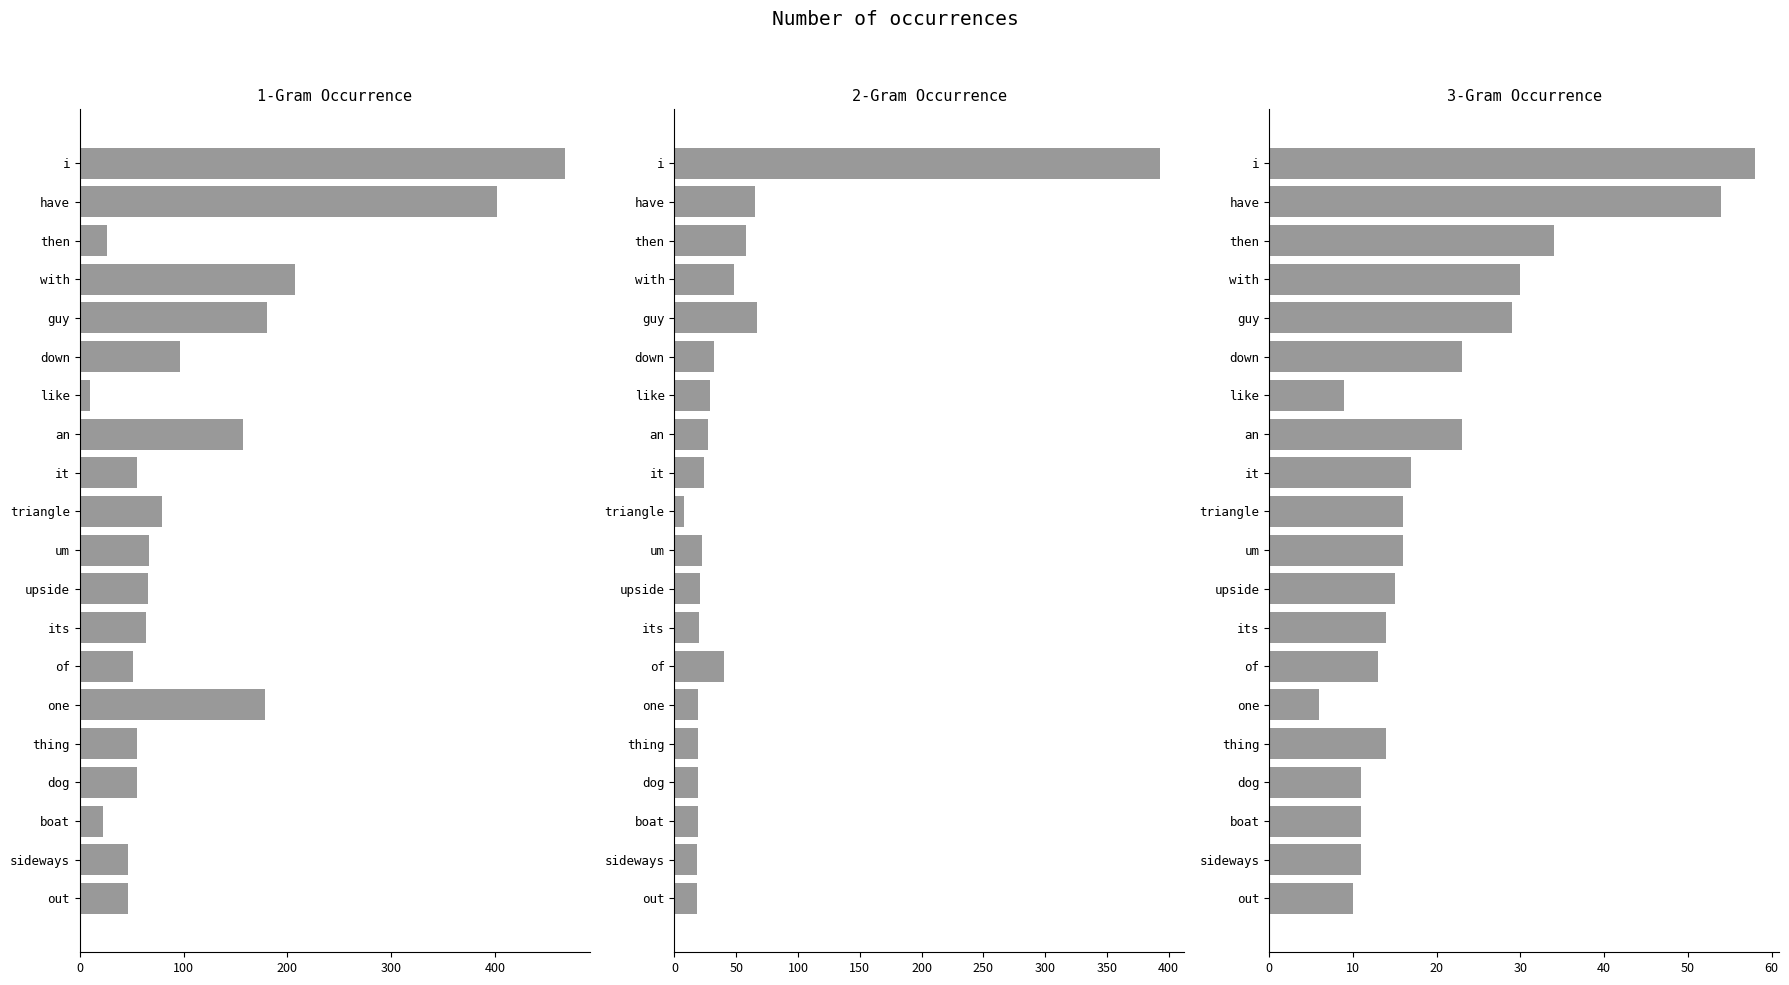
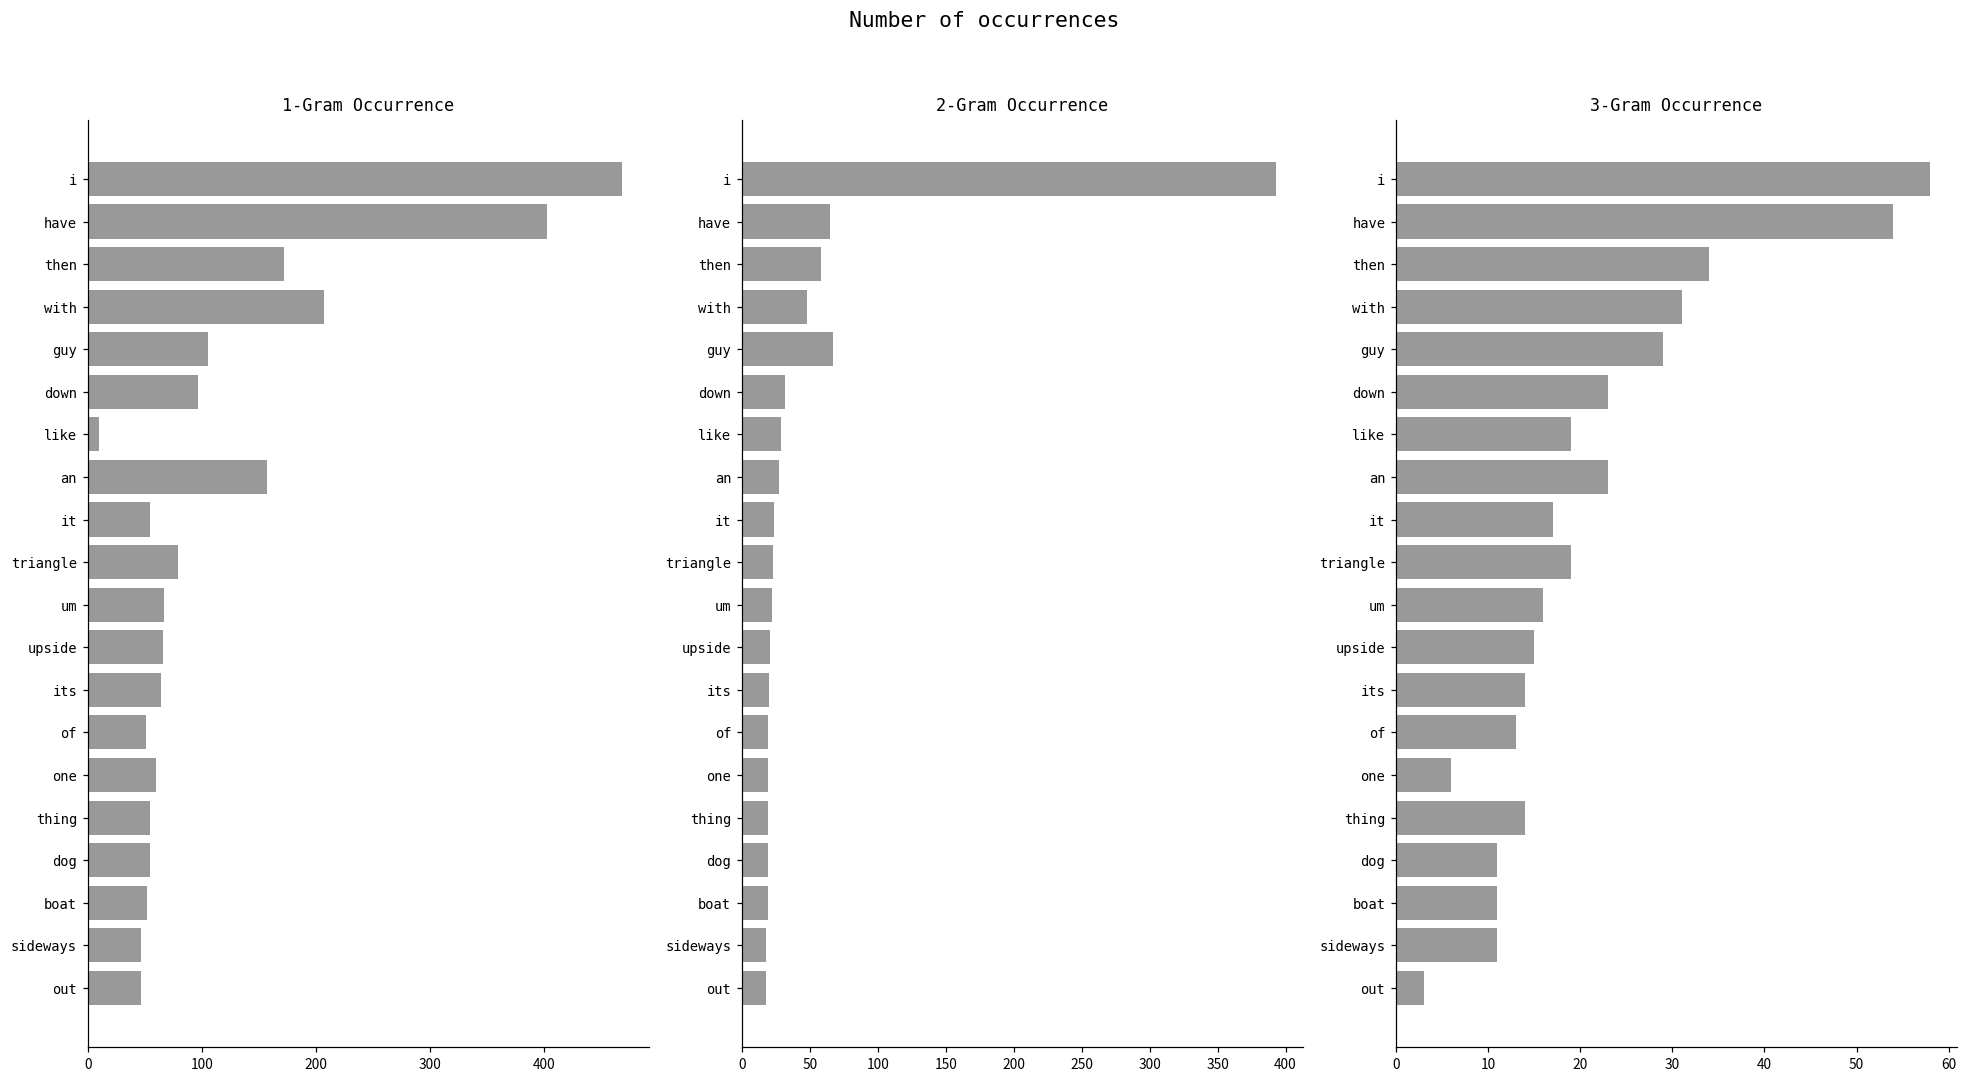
  {
    "1-Gram Occurrence": {
      "i": 468,
      "have": 402,
-     "then": 26,
+     "then": 172,
      "with": 207,
-     "guy": 180,
+     "guy": 105,
      "down": 97,
      "like": 10,
      "an": 157,
      "it": 55,
      "triangle": 79,
      "um": 67,
      "upside": 66,
      "its": 64,
      "of": 51,
-     "one": 179,
+     "one": 60,
      "thing": 55,
      "dog": 55,
-     "boat": 22,
+     "boat": 52,
      "sideways": 47,
      "out": 47
    },
    "2-Gram Occurrence": {
      "i": 393,
      "have": 65,
      "then": 58,
      "with": 48,
      "guy": 67,
      "down": 32,
      "like": 29,
      "an": 27,
      "it": 24,
-     "triangle": 8,
+     "triangle": 23,
      "um": 22,
      "upside": 21,
      "its": 20,
-     "of": 40,
+     "of": 19,
      "one": 19,
      "thing": 19,
      "dog": 19,
      "boat": 19,
      "sideways": 18,
      "out": 18
    },
    "3-Gram Occurrence": {
      "i": 58,
      "have": 54,
      "then": 34,
-     "with": 30,
+     "with": 31,
      "guy": 29,
      "down": 23,
-     "like": 9,
+     "like": 19,
      "an": 23,
      "it": 17,
-     "triangle": 16,
+     "triangle": 19,
      "um": 16,
      "upside": 15,
      "its": 14,
      "of": 13,
      "one": 6,
      "thing": 14,
      "dog": 11,
      "boat": 11,
      "sideways": 11,
-     "out": 10
+     "out": 3
    }
  }
